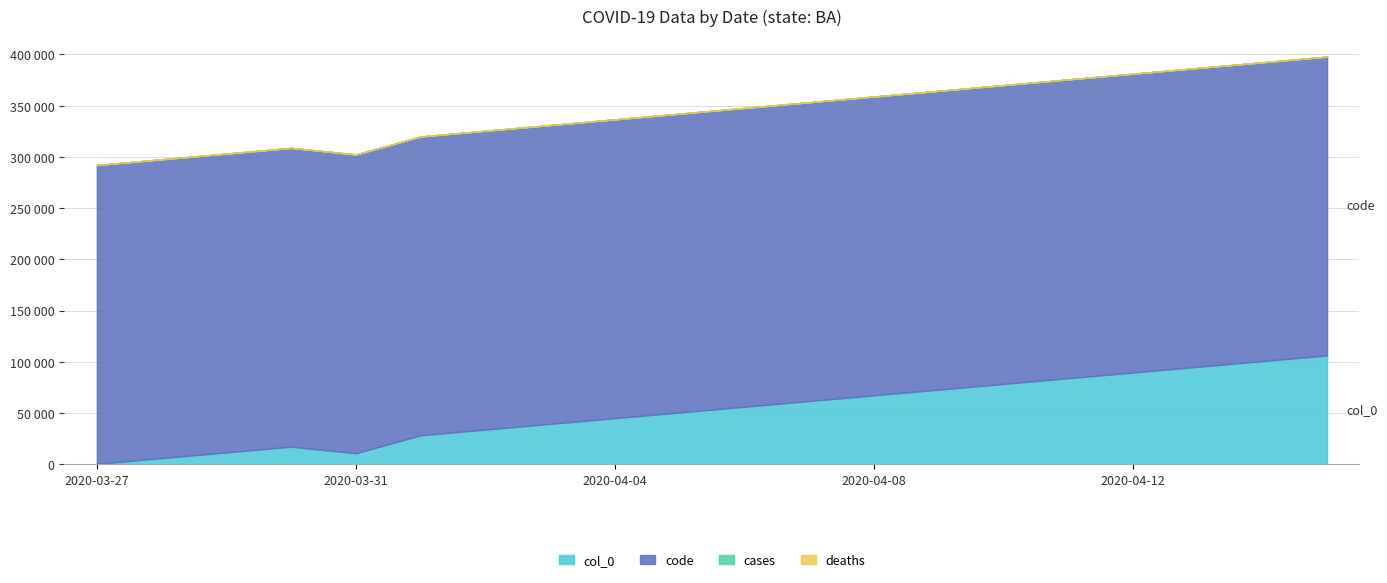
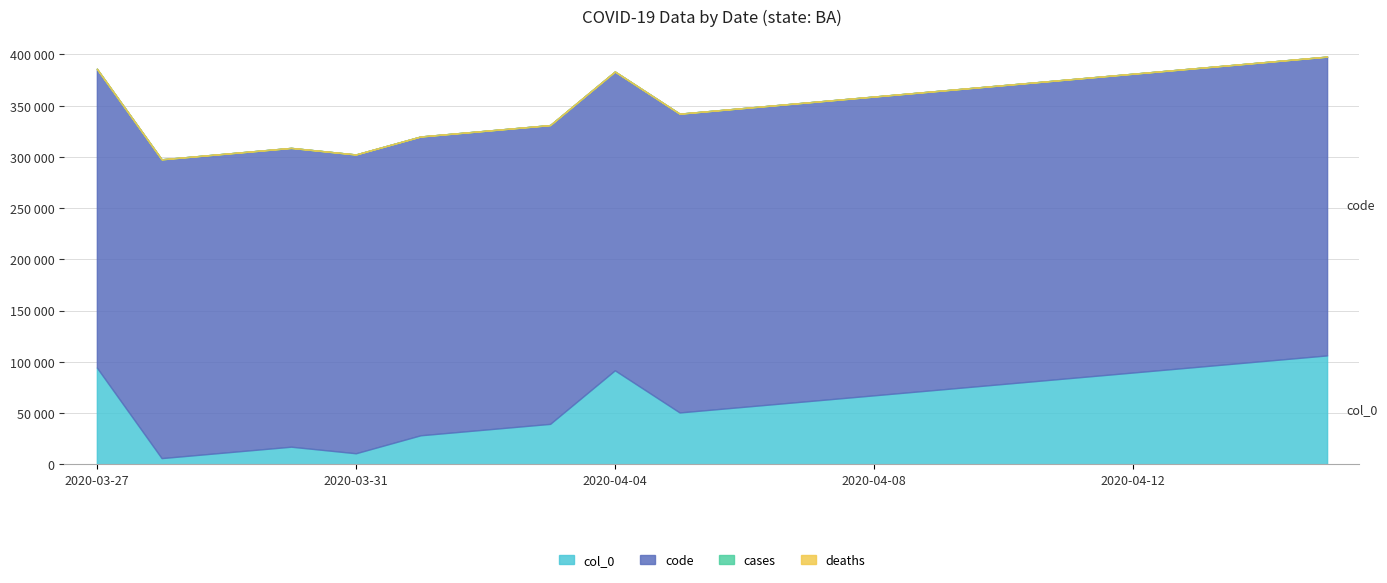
  {
    "col_0": {
-     "2020-03-27": 0,
+     "2020-03-27": 94000,
      "2020-03-31": 11000,
-     "2020-04-04": 45000,
+     "2020-04-04": 92000,
      "2020-04-08": 67000,
      "2020-04-12": 90000
    }
  }
